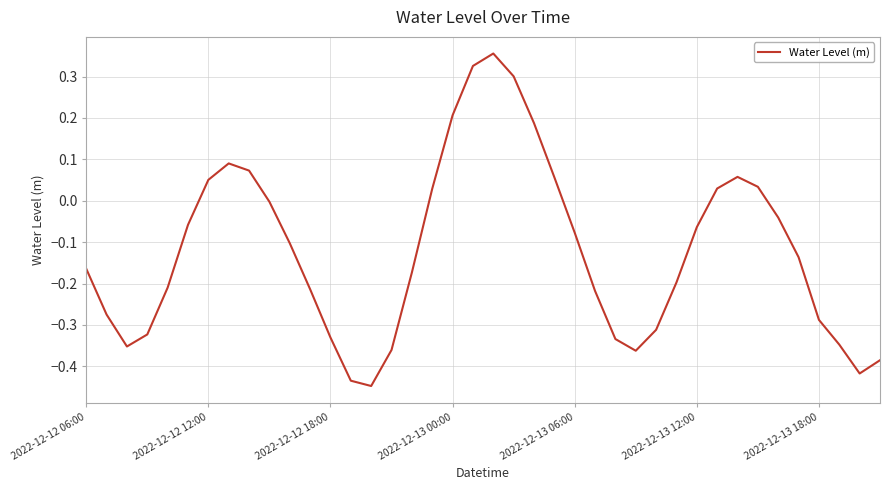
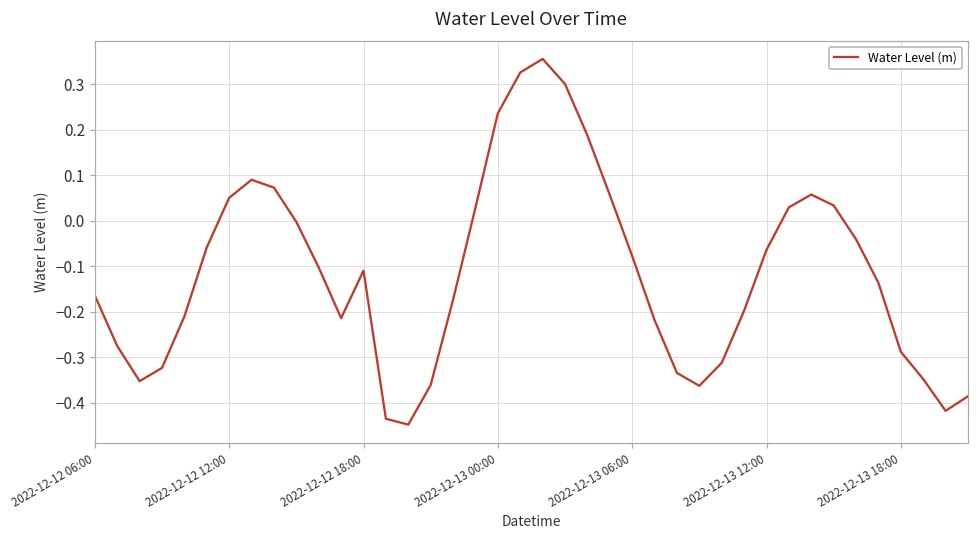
  {
    "2022-12-12 06:00": -0.16,
    "2022-12-12 12:00": 0.05,
-   "2022-12-12 18:00": -0.33,
-   "2022-12-13 00:00": 0.21,
+   "2022-12-12 18:00": -0.11,
+   "2022-12-13 00:00": 0.24,
    "2022-12-13 06:00": -0.08,
    "2022-12-13 12:00": -0.06,
    "2022-12-13 18:00": -0.29
  }
